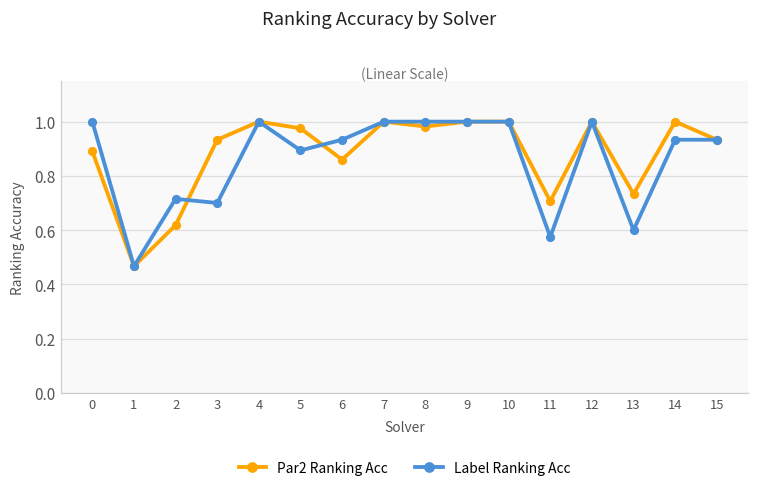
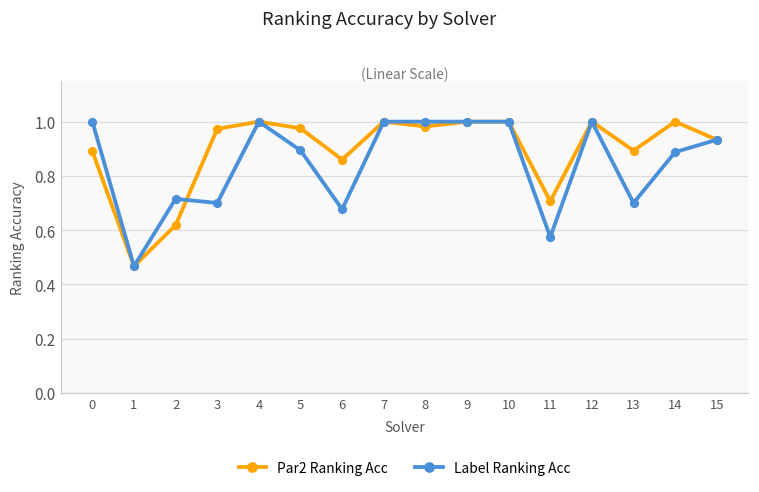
  {
    "Par2 Ranking Acc": {
      "0": 0.89,
      "2": 0.62,
-     "3": 0.93,
+     "3": 0.97,
      "5": 0.98,
      "6": 0.86,
      "8": 0.98,
      "11": 0.71,
-     "13": 0.73,
+     "13": 0.89,
      "14": 1.00
    },
    "Label Ranking Acc": {
      "0": 1.00,
      "2": 0.72,
      "3": 0.70,
      "5": 0.89,
-     "6": 0.93,
+     "6": 0.68,
      "8": 1.00,
      "11": 0.57,
-     "13": 0.6,
-     "14": 0.93
+     "13": 0.7,
+     "14": 0.89
    }
  }
